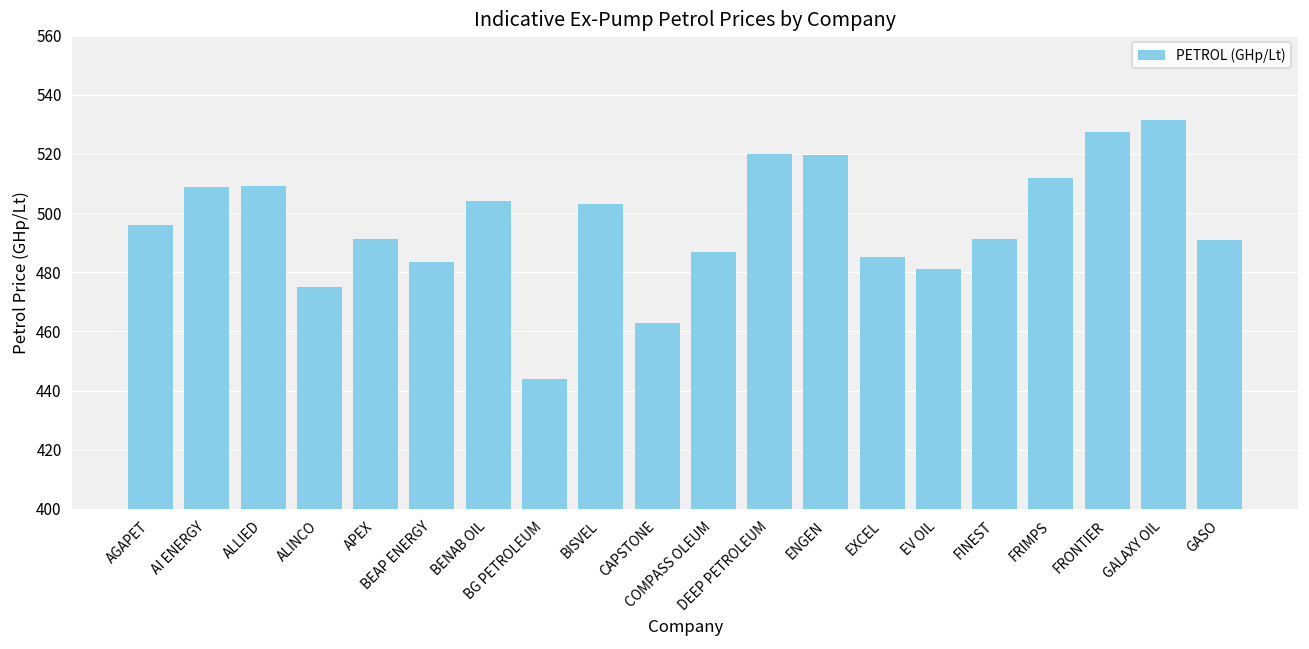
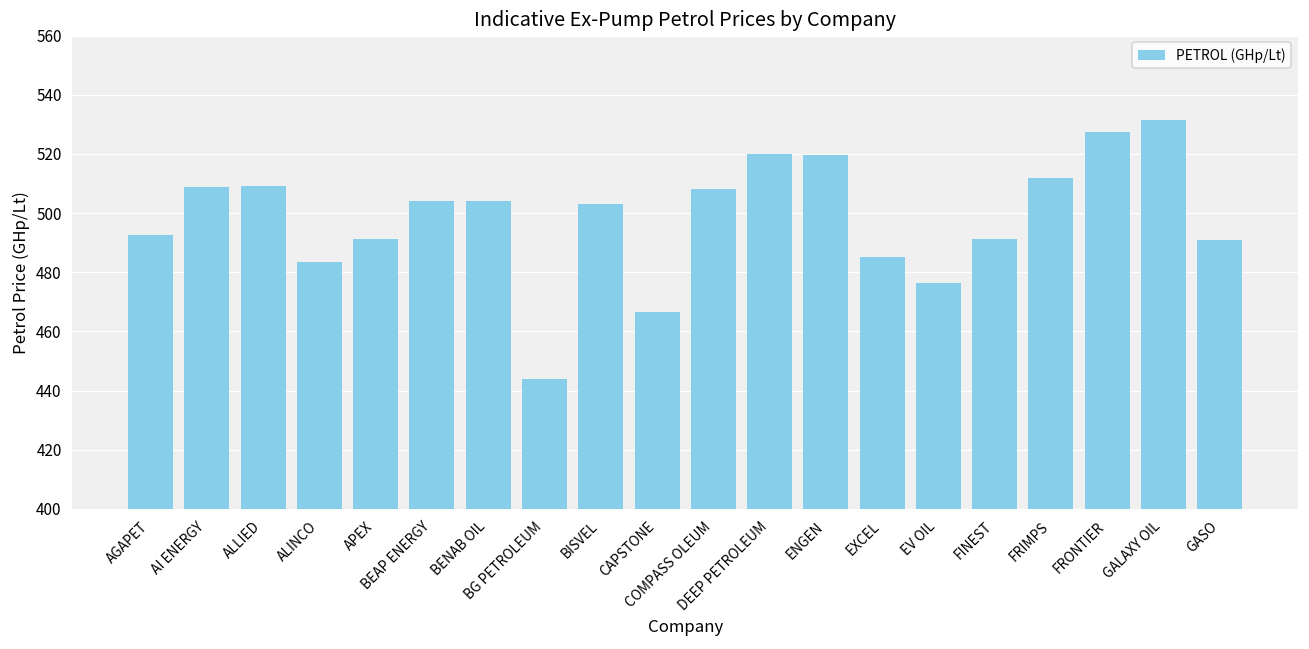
  {
-   "AGAPET": 496,
+   "AGAPET": 493,
    "AI ENERGY": 509,
    "ALLIED": 509,
-   "ALINCO": 475,
+   "ALINCO": 484,
    "APEX": 491,
-   "BEAP ENERGY": 484,
+   "BEAP ENERGY": 504,
    "BENAB OIL": 504,
    "BG PETROLEUM": 444,
    "BISVEL": 503,
-   "CAPSTONE": 463,
-   "COMPASS OLEUM": 487,
+   "CAPSTONE": 467,
+   "COMPASS OLEUM": 508,
    "DEEP PETROLEUM": 520,
    "ENGEN": 520,
    "EXCEL": 485,
-   "EV OIL": 481,
+   "EV OIL": 476,
    "FINEST": 491,
    "FRIMPS": 512,
    "FRONTIER": 528,
    "GALAXY OIL": 531,
    "GASO": 491
  }
